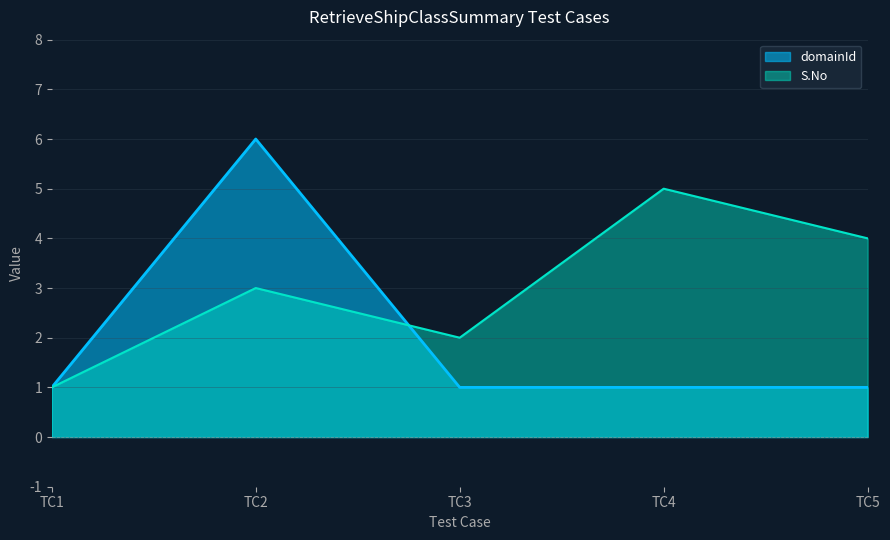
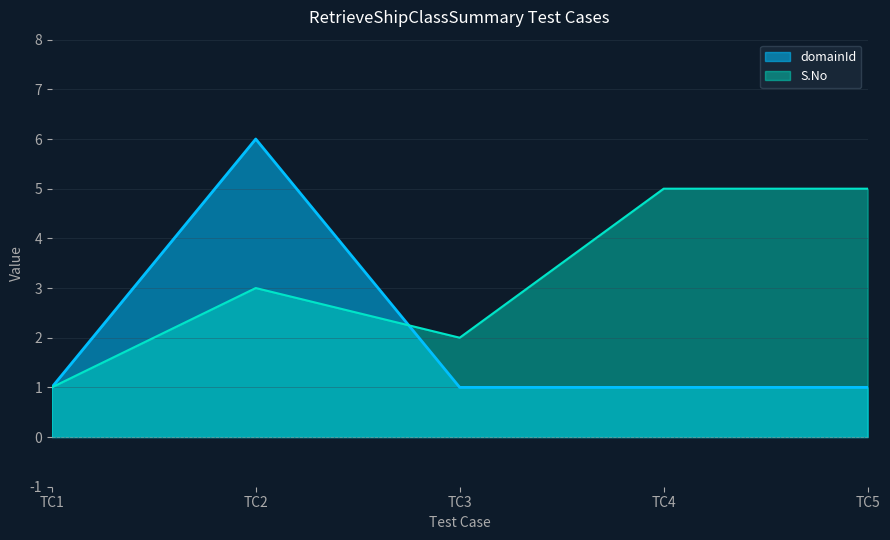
  {
    "domainId": {
      "TC2": 6,
      "TC3": 1,
      "TC4": 1,
      "TC5": 1
    },
    "S.No": {
      "TC2": 3,
      "TC3": 2,
      "TC4": 5,
-     "TC5": 4
+     "TC5": 5
    }
  }
